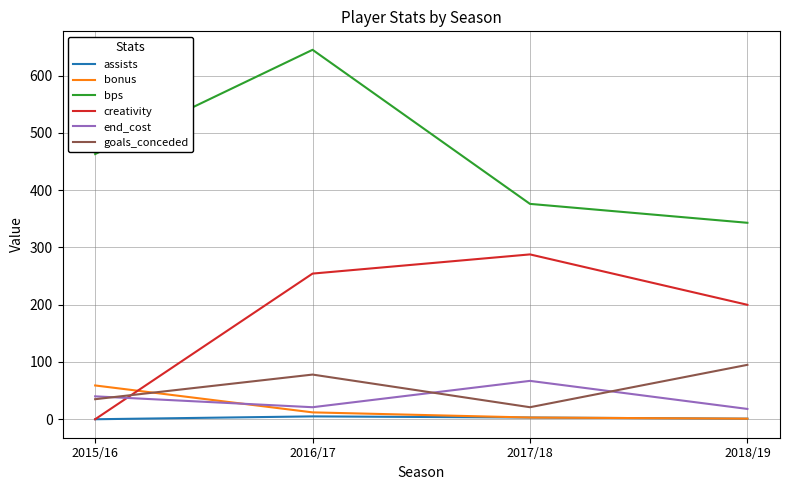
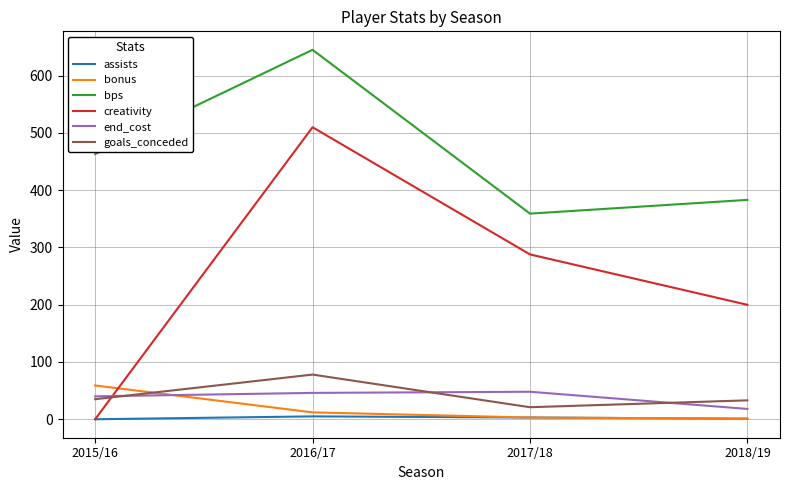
  {
    "assists": {
      "2016/17": 10
    },
    "bonus": {
      "2015/16": 60,
      "2016/17": 10
    },
    "bps": {
      "2015/16": 460,
      "2016/17": 650,
-     "2017/18": 380,
-     "2018/19": 340
+     "2017/18": 360,
+     "2018/19": 380
    },
    "creativity": {
-     "2016/17": 250,
+     "2016/17": 510,
      "2017/18": 290,
      "2018/19": 200
    },
    "end_cost": {
      "2015/16": 40,
-     "2016/17": 20,
-     "2017/18": 70,
+     "2016/17": 50,
+     "2017/18": 50,
      "2018/19": 20
    },
    "goals_conceded": {
      "2015/16": 40,
      "2016/17": 80,
      "2017/18": 20,
-     "2018/19": 100
+     "2018/19": 30
    }
  }
